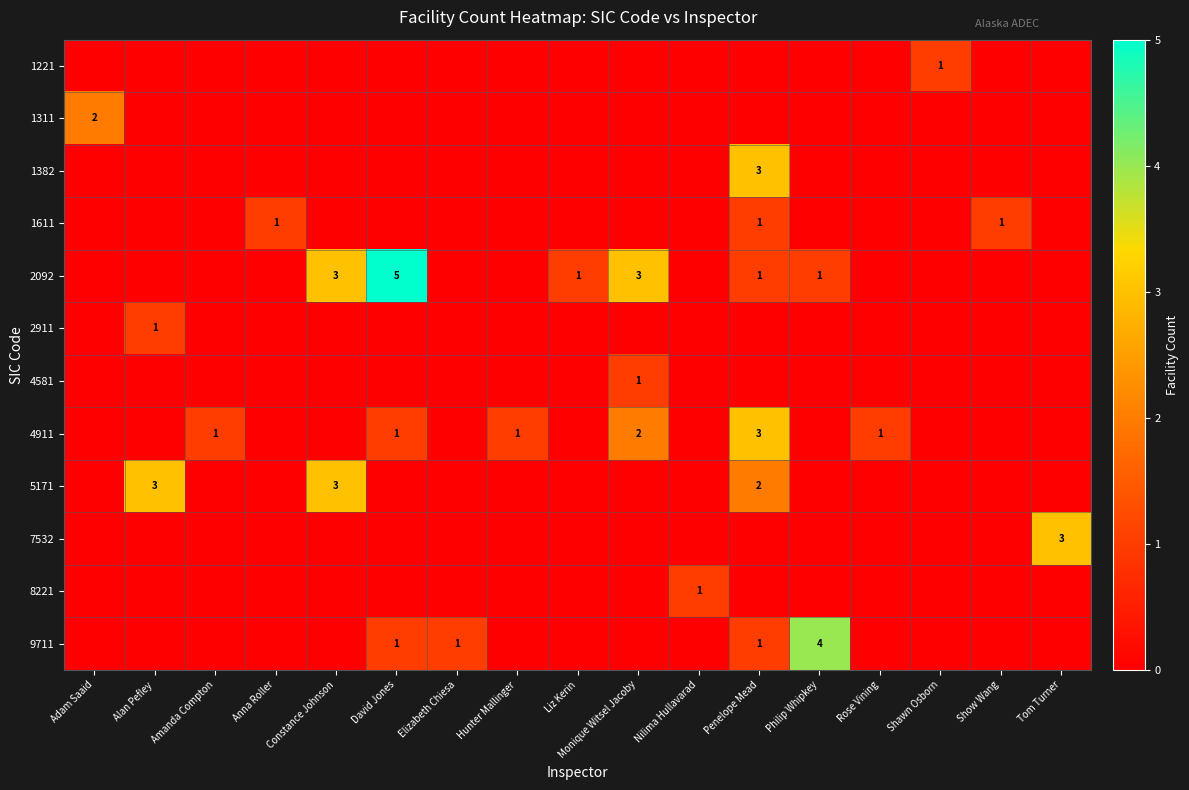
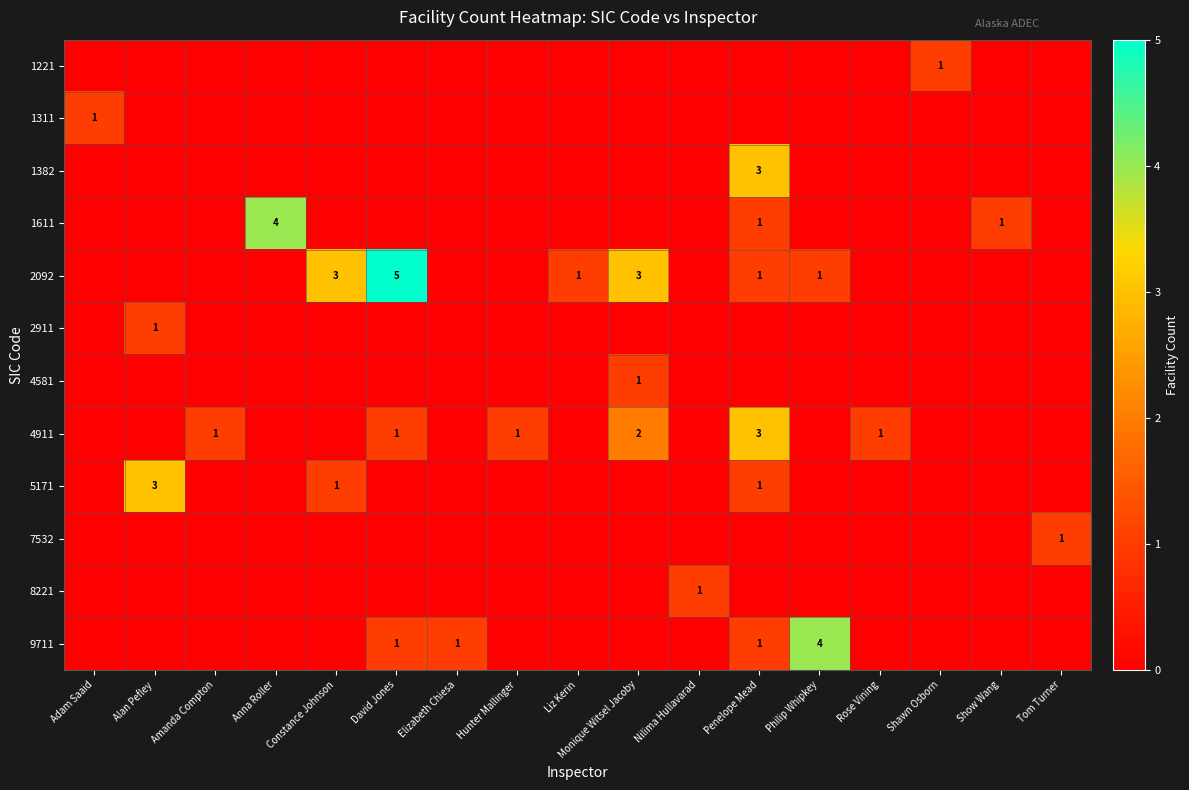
  {
    "1221": {
      "Shawn Osborn": 1
    },
    "1311": {
-     "Adam Saaid": 2
+     "Adam Saaid": 1
    },
    "1382": {
      "Penelope Mead": 3
    },
    "1611": {
-     "Anna Roller": 1,
+     "Anna Roller": 4,
      "Penelope Mead": 1,
      "Show Wang": 1
    },
    "2092": {
      "Constance Johnson": 3,
      "David Jones": 5,
      "Liz Kerin": 1,
      "Monique Witsel Jacoby": 3,
      "Penelope Mead": 1,
      "Philip Whipkey": 1
    },
    "2911": {
      "Alan Pefley": 1
    },
    "4581": {
      "Monique Witsel Jacoby": 1
    },
    "4911": {
      "Amanda Compton": 1,
      "David Jones": 1,
      "Hunter Mallinger": 1,
      "Monique Witsel Jacoby": 2,
      "Penelope Mead": 3,
      "Rose Vining": 1
    },
    "5171": {
      "Alan Pefley": 3,
-     "Constance Johnson": 3,
-     "Penelope Mead": 2
+     "Constance Johnson": 1,
+     "Penelope Mead": 1
    },
    "7532": {
-     "Tom Turner": 3
+     "Tom Turner": 1
    },
    "8221": {
      "Nilima Hullavarad": 1
    },
    "9711": {
      "David Jones": 1,
      "Elizabeth Chiesa": 1,
      "Penelope Mead": 1,
      "Philip Whipkey": 4
    }
  }
